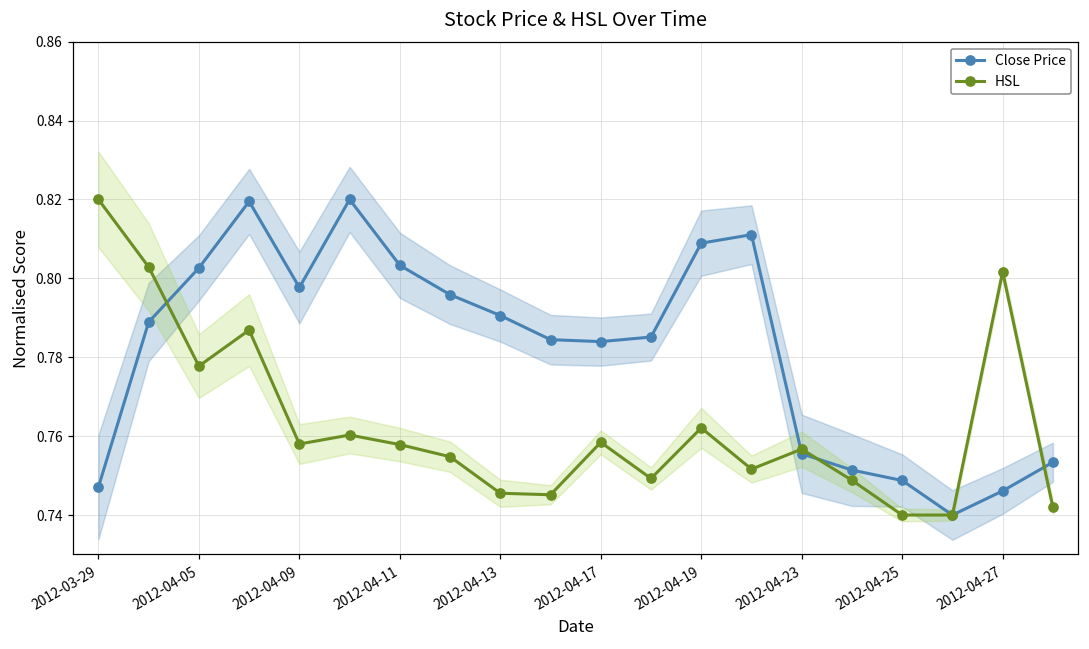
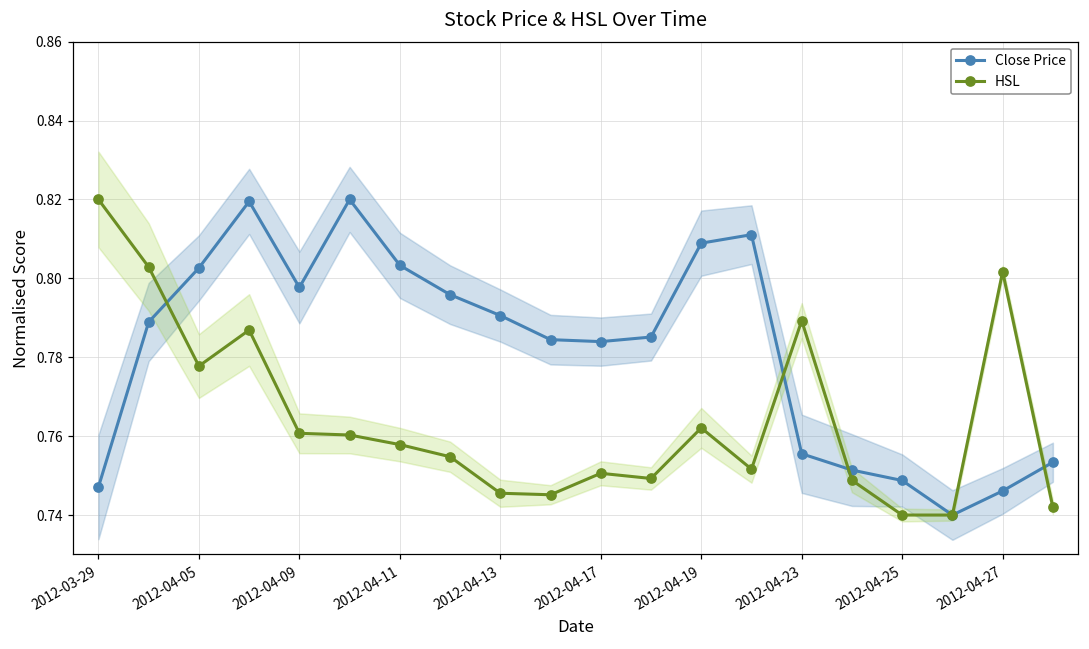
  {
    "HSL": {
      "2012-03-29": 0.820,
      "2012-04-05": 0.778,
-     "2012-04-09": 0.758,
+     "2012-04-09": 0.761,
      "2012-04-11": 0.758,
      "2012-04-13": 0.746,
-     "2012-04-17": 0.758,
+     "2012-04-17": 0.751,
      "2012-04-19": 0.762,
-     "2012-04-23": 0.757,
+     "2012-04-23": 0.789,
      "2012-04-25": 0.740,
      "2012-04-27": 0.802
    }
  }
